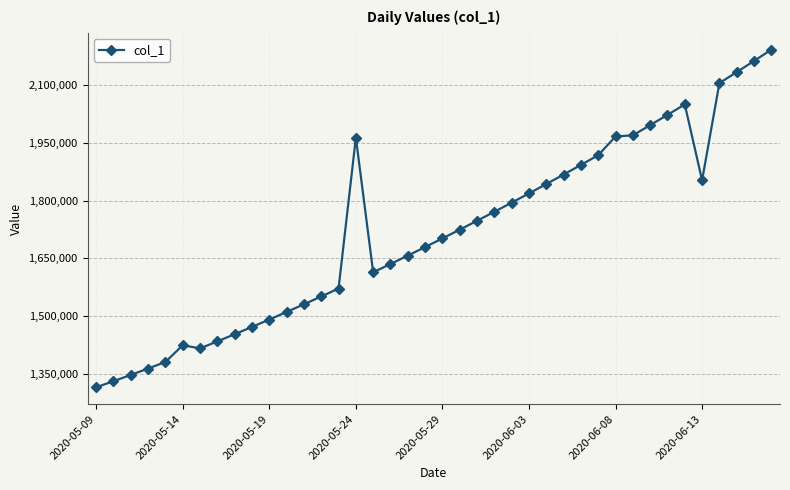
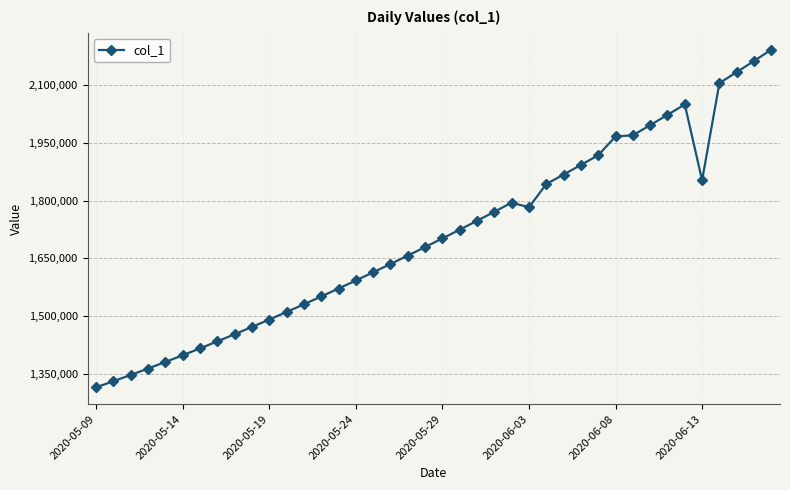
  {
    "2020-05-09": "1,320,000",
-   "2020-05-14": "1,420,000",
+   "2020-05-14": "1,400,000",
    "2020-05-19": "1,490,000",
-   "2020-05-24": "1,960,000",
+   "2020-05-24": "1,590,000",
    "2020-05-29": "1,700,000",
-   "2020-06-03": "1,820,000",
+   "2020-06-03": "1,780,000",
    "2020-06-08": "1,970,000",
    "2020-06-13": "1,850,000"
  }
